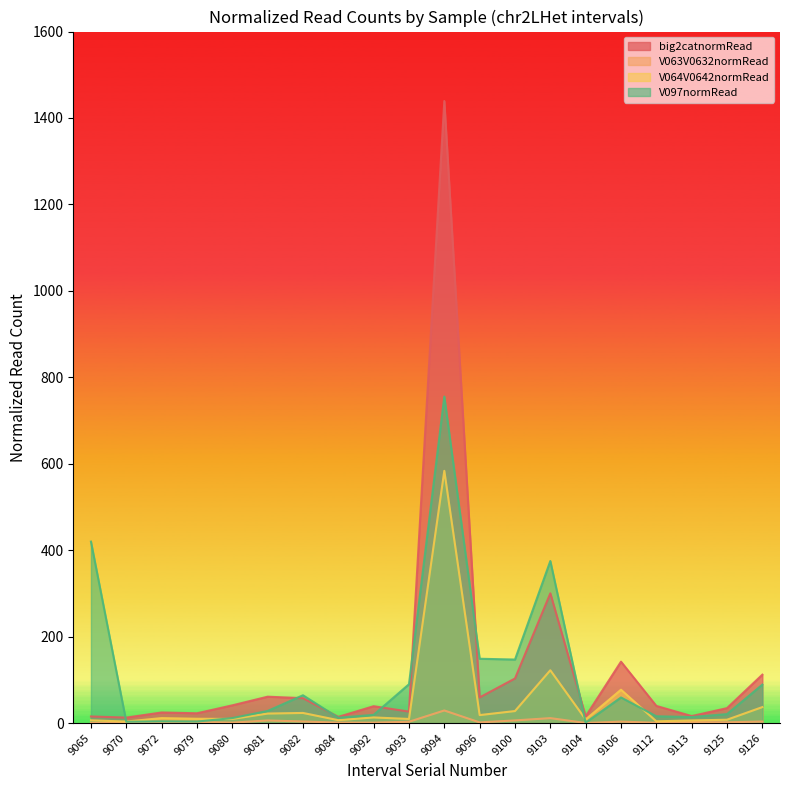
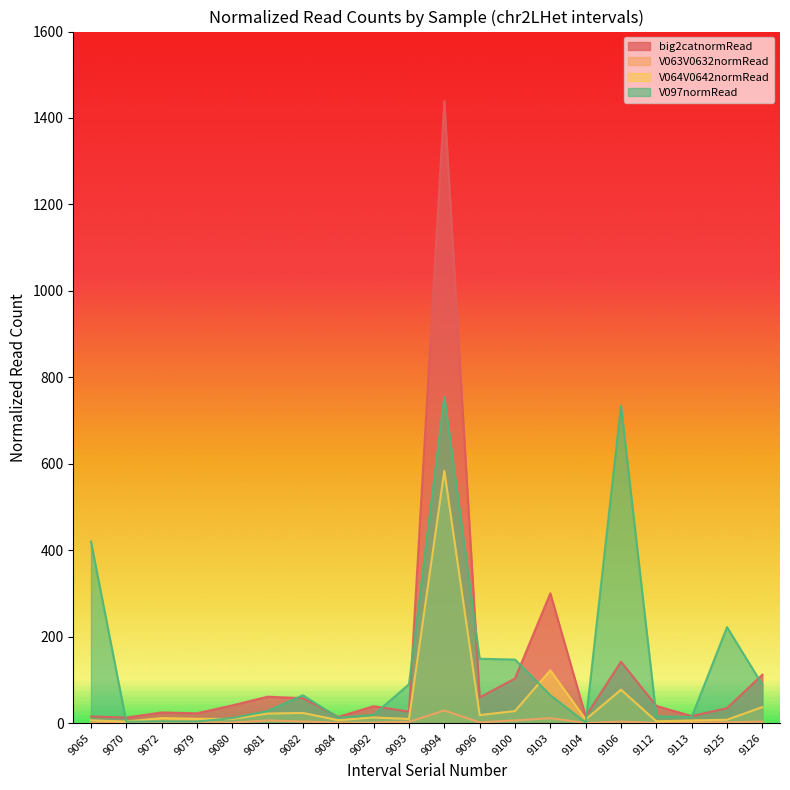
  {
    "V097normRead": {
      "9065": 420,
      "9081": 30,
      "9082": 60,
      "9093": 90,
      "9094": 760,
      "9096": 150,
      "9100": 150,
-     "9103": 370,
-     "9106": 60,
+     "9103": 60,
+     "9106": 730,
      "9112": 20,
-     "9125": 20,
+     "9125": 220,
      "9126": 90
    }
  }
